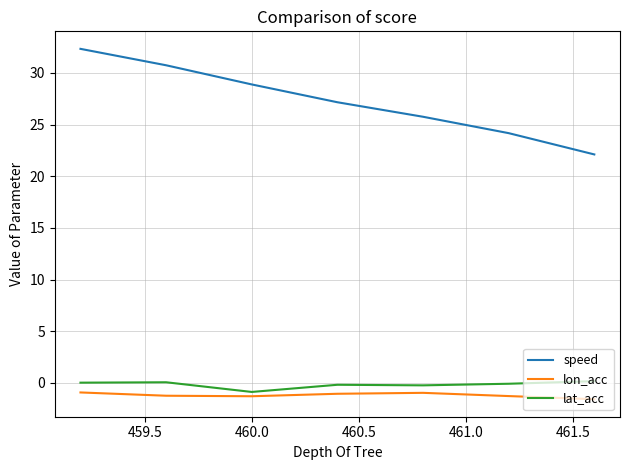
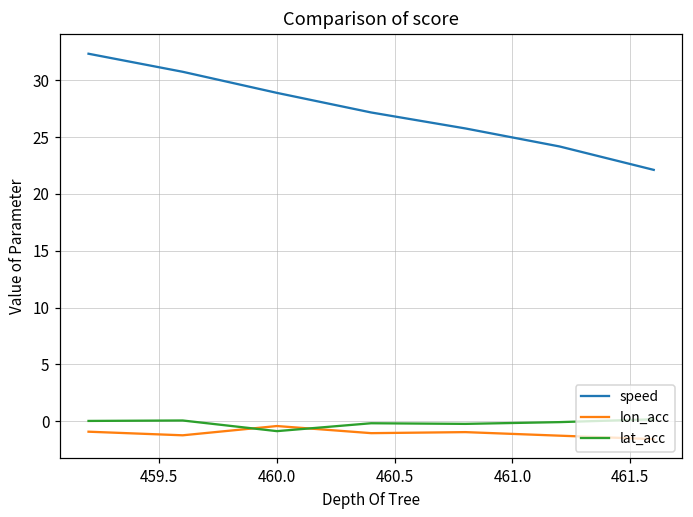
  {
    "speed": {
      "460.0": 28.9
    },
    "lon_acc": {
-     "460.0": -1.3
+     "460.0": -0.4
    },
    "lat_acc": {
      "460.0": -0.9
    }
  }
